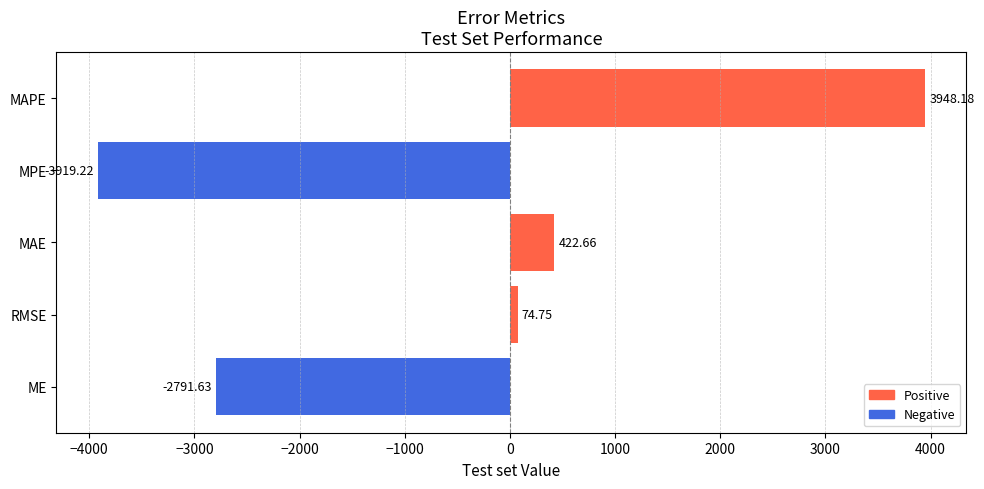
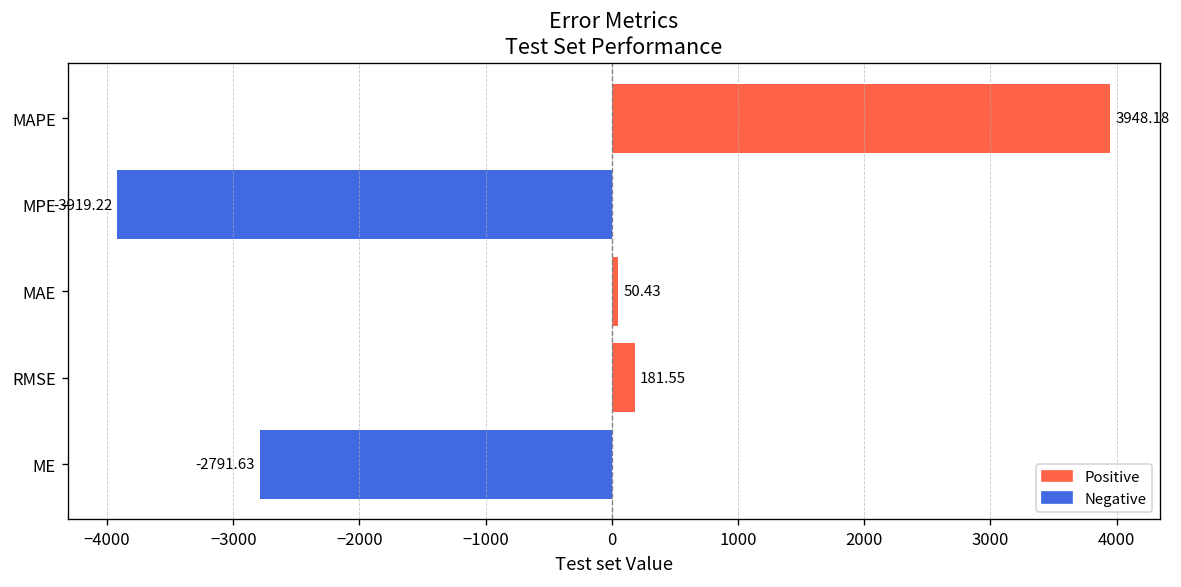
  {
    "MAPE": 3948.18,
    "MPE": -3919.22,
-   "MAE": 422.66,
-   "RMSE": 74.75,
+   "MAE": 50.43,
+   "RMSE": 181.55,
    "ME": -2791.63
  }
